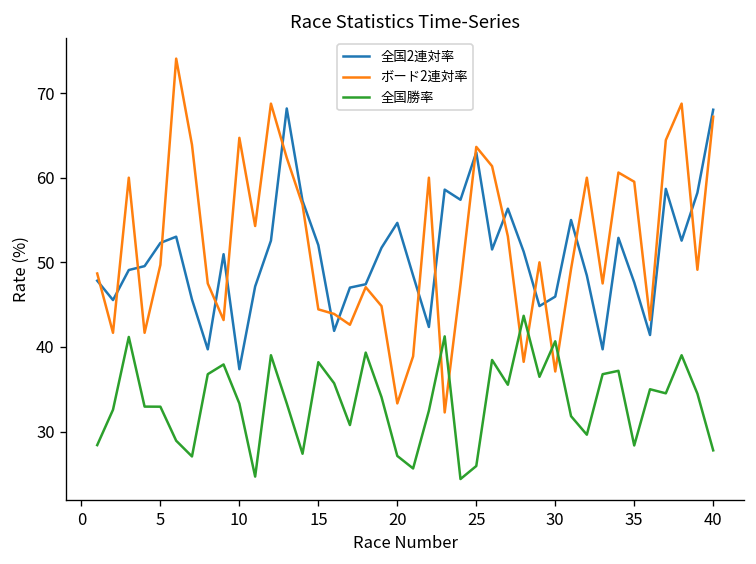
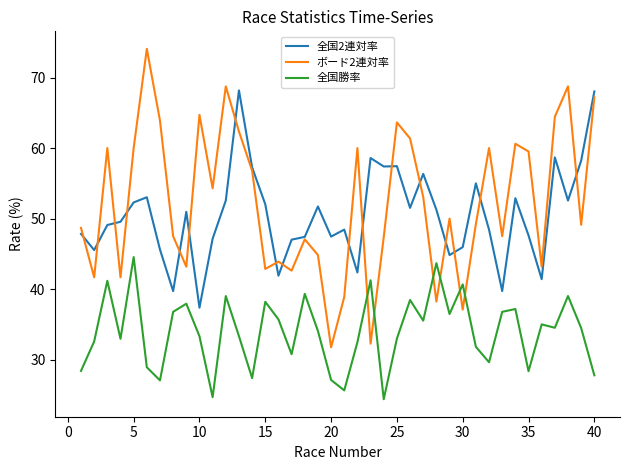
  {
    "全国2連対率": {
      "5": 52,
      "10": 37,
      "15": 52,
-     "20": 55,
-     "25": 63,
+     "20": 47,
+     "25": 57,
      "30": 46,
      "35": 48,
      "40": 68
    },
    "ボード2連対率": {
-     "5": 50,
+     "5": 60,
      "10": 65,
-     "15": 44,
-     "20": 33,
+     "15": 43,
+     "20": 32,
      "25": 64,
      "30": 37,
      "35": 60,
      "40": 67
    },
    "全国勝率": {
-     "5": 33,
+     "5": 45,
      "10": 33,
      "15": 38,
      "20": 27,
-     "25": 26,
+     "25": 33,
      "30": 41,
      "35": 28,
      "40": 28
    }
  }
